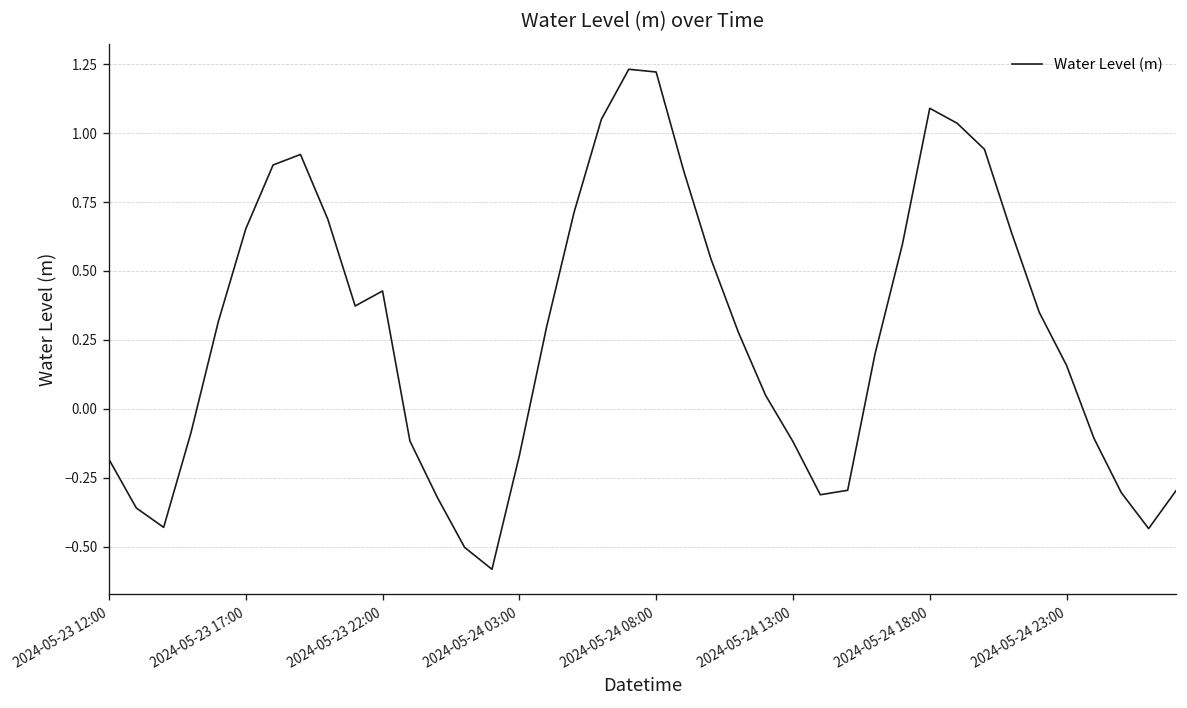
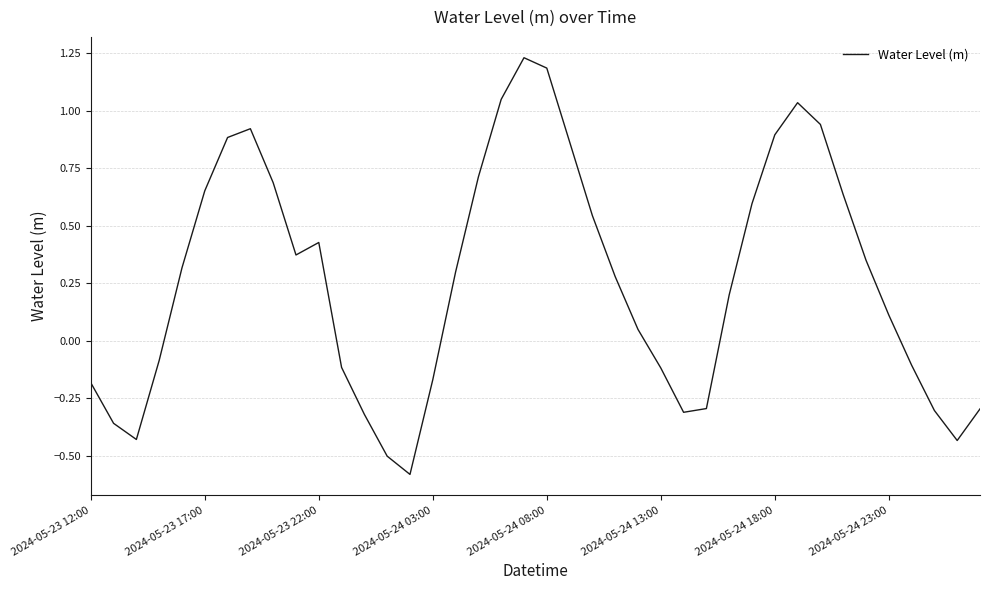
  {
    "2024-05-23 12:00": -0.18,
    "2024-05-23 17:00": 0.65,
    "2024-05-23 22:00": 0.43,
    "2024-05-24 03:00": -0.17,
-   "2024-05-24 08:00": 1.22,
+   "2024-05-24 08:00": 1.19,
    "2024-05-24 13:00": -0.12,
-   "2024-05-24 18:00": 1.09,
-   "2024-05-24 23:00": 0.16
+   "2024-05-24 18:00": 0.90,
+   "2024-05-24 23:00": 0.11
  }
